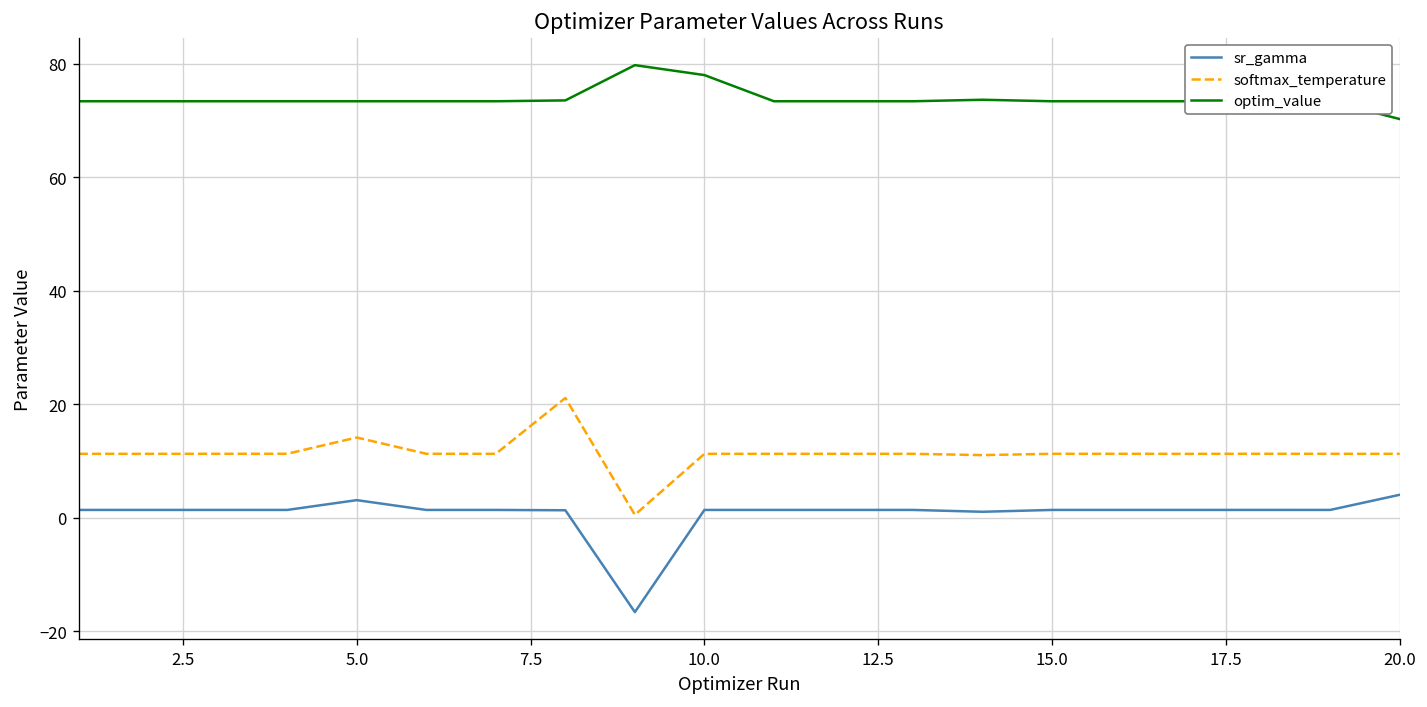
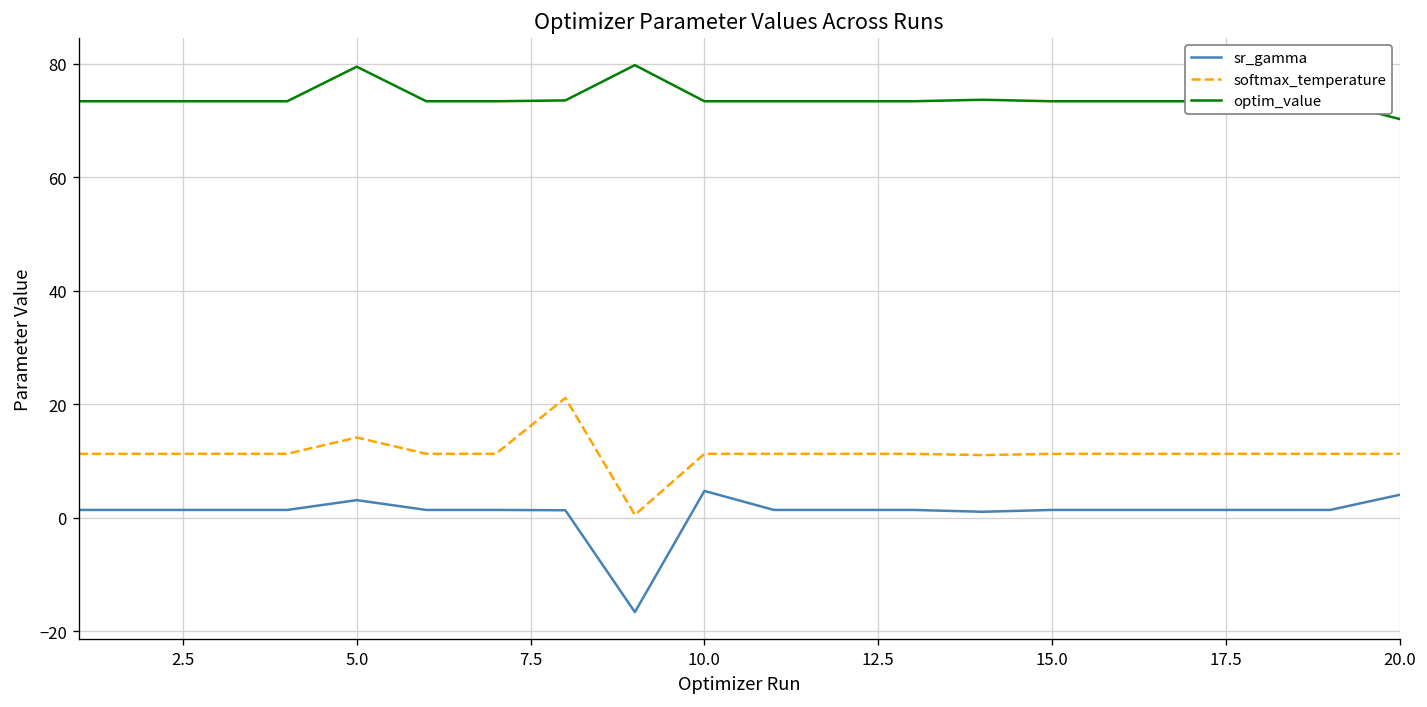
  {
    "sr_gamma": {
      "5.0": 3,
-     "10.0": 1,
+     "10.0": 5,
      "15.0": 1,
      "20.0": 4
    },
    "softmax_temperature": {
      "5.0": 14,
      "10.0": 11,
      "15.0": 11,
      "20.0": 11
    },
    "optim_value": {
-     "5.0": 73,
-     "10.0": 78,
+     "5.0": 79,
+     "10.0": 73,
      "15.0": 73,
      "20.0": 70
    }
  }
